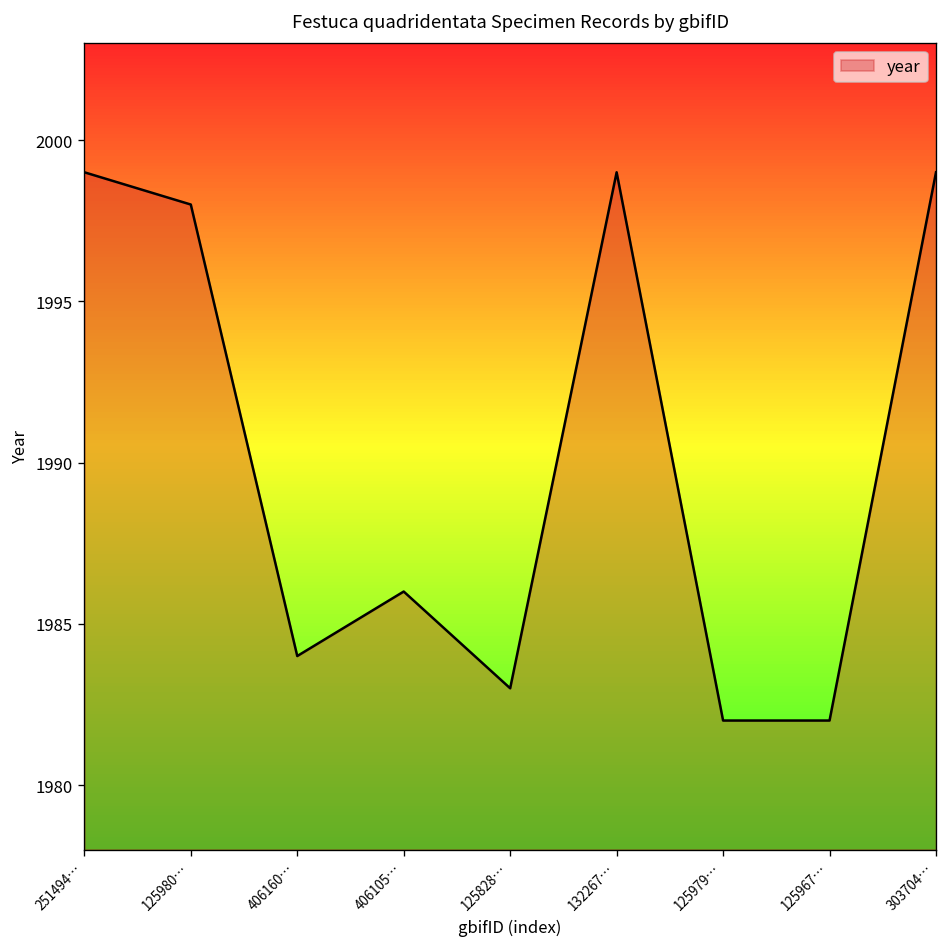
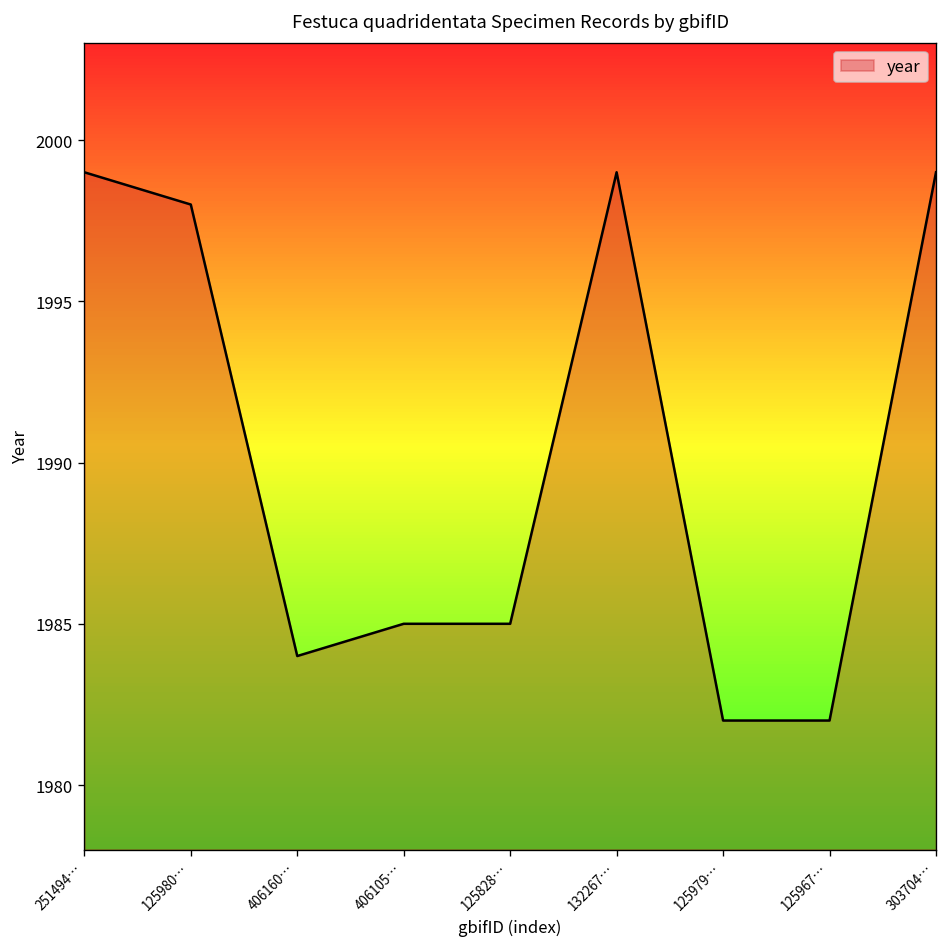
  {
    "251494…": 1999,
    "125980…": 1998,
    "406160…": 1984,
-   "406105…": 1986,
-   "125828…": 1983,
+   "406105…": 1985,
+   "125828…": 1985,
    "132267…": 1999,
    "125979…": 1982,
    "125967…": 1982,
    "303704…": 1999
  }
